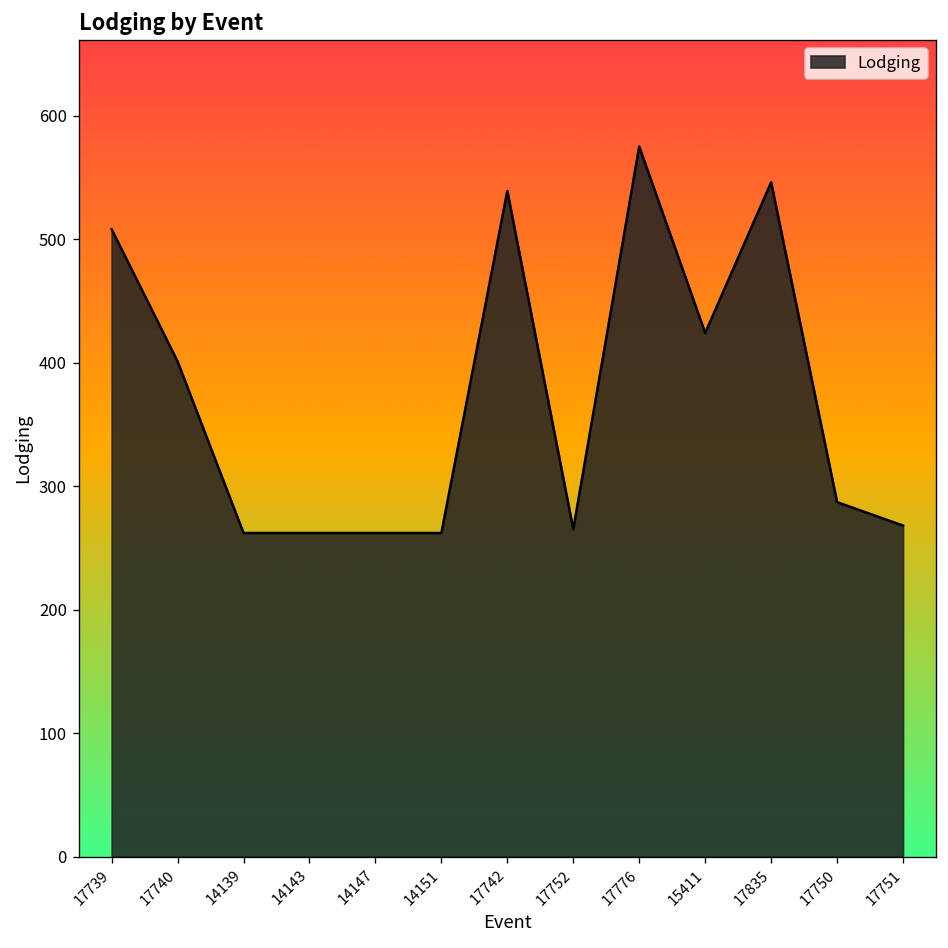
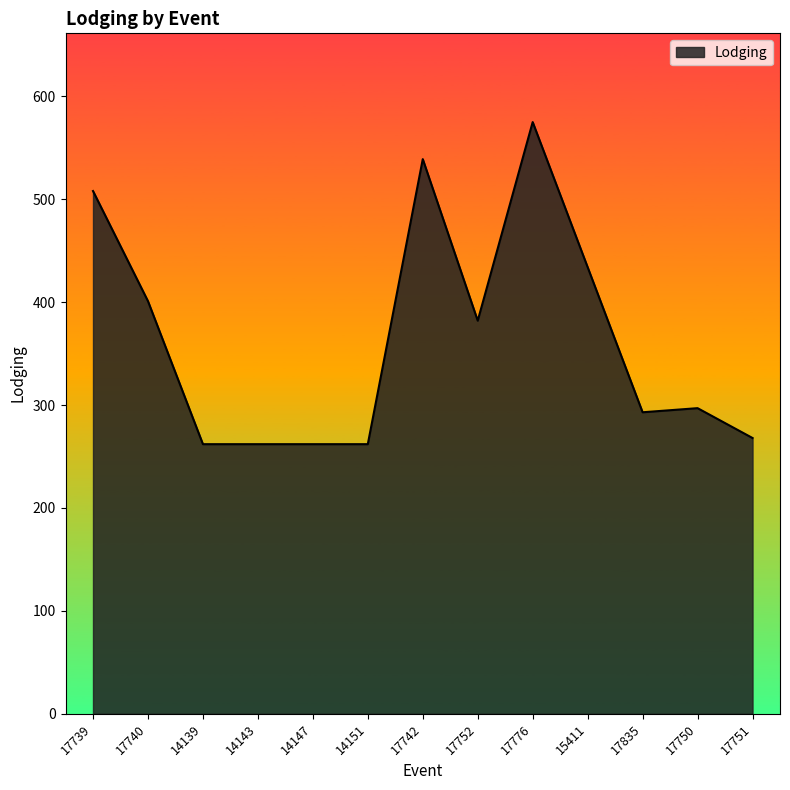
  {
    "17739": 508,
    "17740": 401,
    "14139": 262,
    "14143": 262,
    "14147": 262,
    "14151": 262,
    "17742": 539,
-   "17752": 265,
+   "17752": 382,
    "17776": 575,
-   "15411": 424,
-   "17835": 546,
-   "17750": 287,
+   "15411": 434,
+   "17835": 293,
+   "17750": 297,
    "17751": 268
  }
